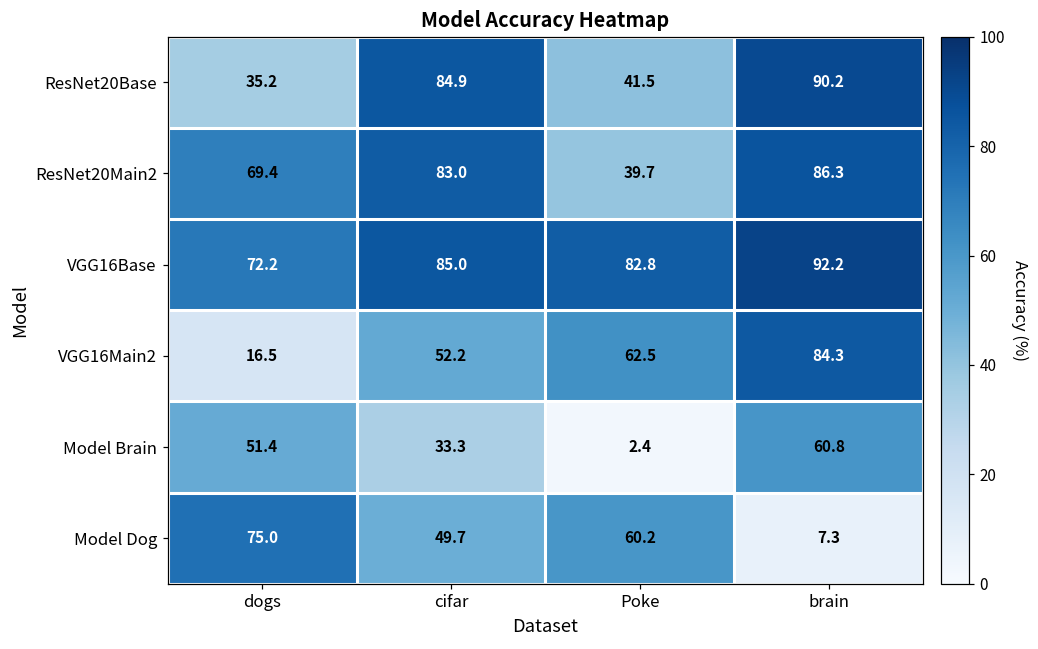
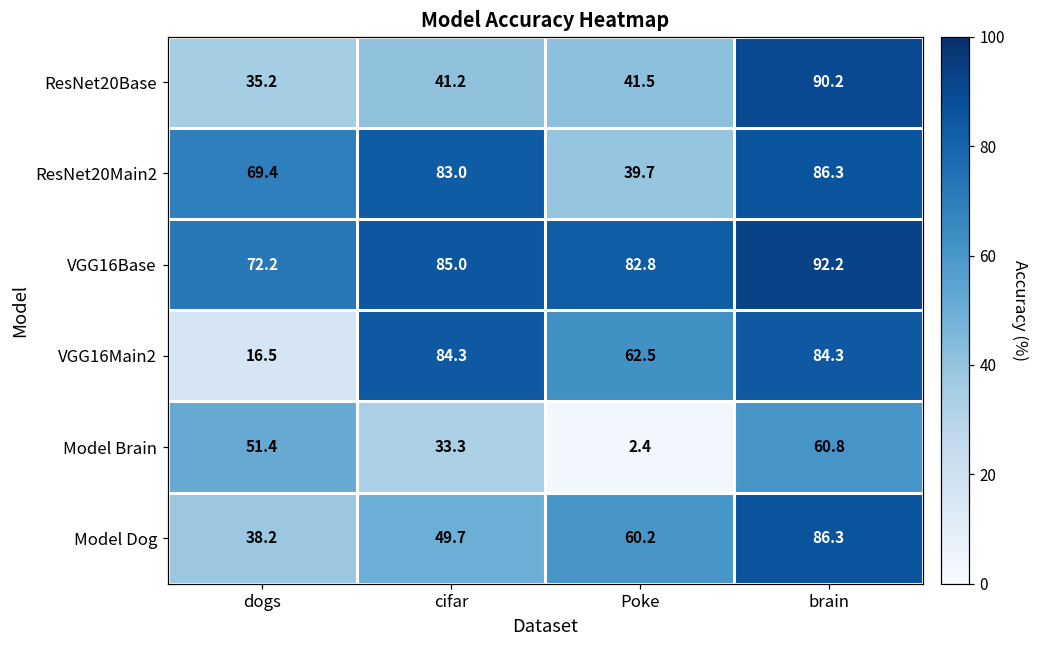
  {
    "ResNet20Base": {
      "dogs": 35.2,
-     "cifar": 84.9,
+     "cifar": 41.2,
      "Poke": 41.5,
      "brain": 90.2
    },
    "ResNet20Main2": {
      "dogs": 69.4,
      "cifar": 83.0,
      "Poke": 39.7,
      "brain": 86.3
    },
    "VGG16Base": {
      "dogs": 72.2,
      "cifar": 85.0,
      "Poke": 82.8,
      "brain": 92.2
    },
    "VGG16Main2": {
      "dogs": 16.5,
-     "cifar": 52.2,
+     "cifar": 84.3,
      "Poke": 62.5,
      "brain": 84.3
    },
    "Model Brain": {
      "dogs": 51.4,
      "cifar": 33.3,
      "Poke": 2.4,
      "brain": 60.8
    },
    "Model Dog": {
-     "dogs": 75.0,
+     "dogs": 38.2,
      "cifar": 49.7,
      "Poke": 60.2,
-     "brain": 7.3
+     "brain": 86.3
    }
  }
